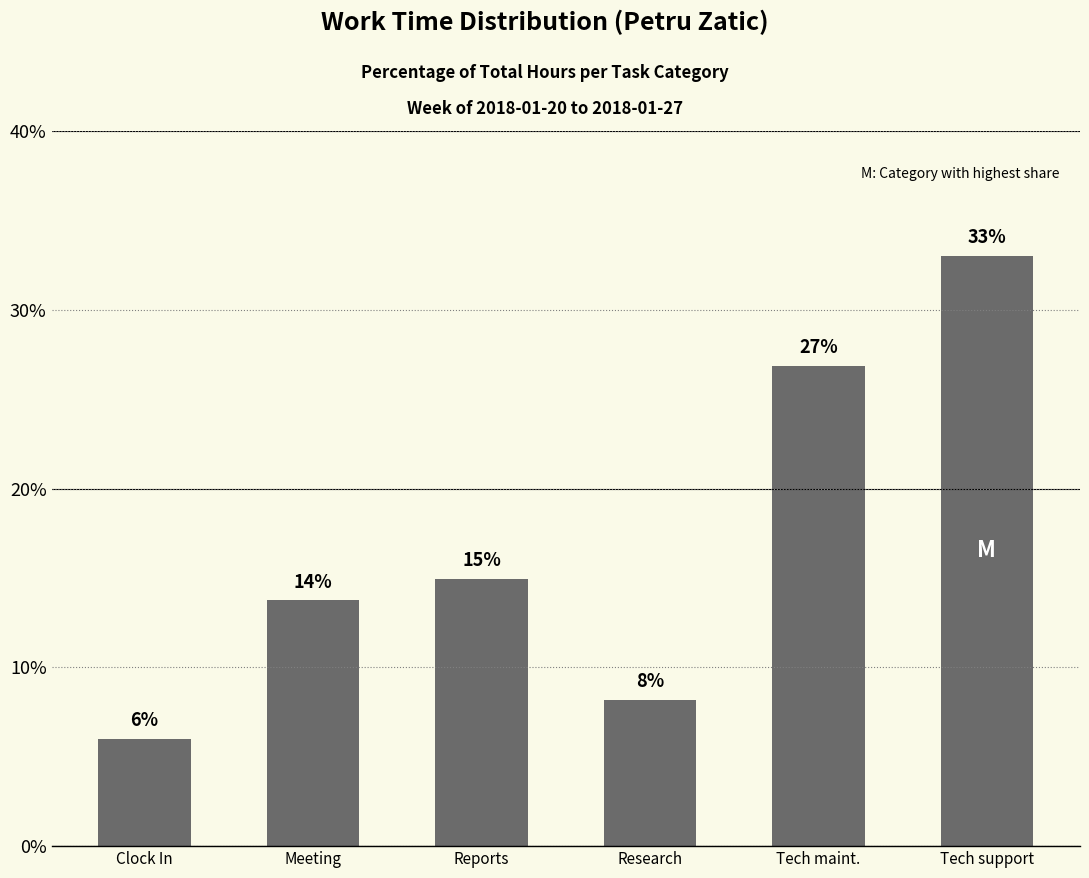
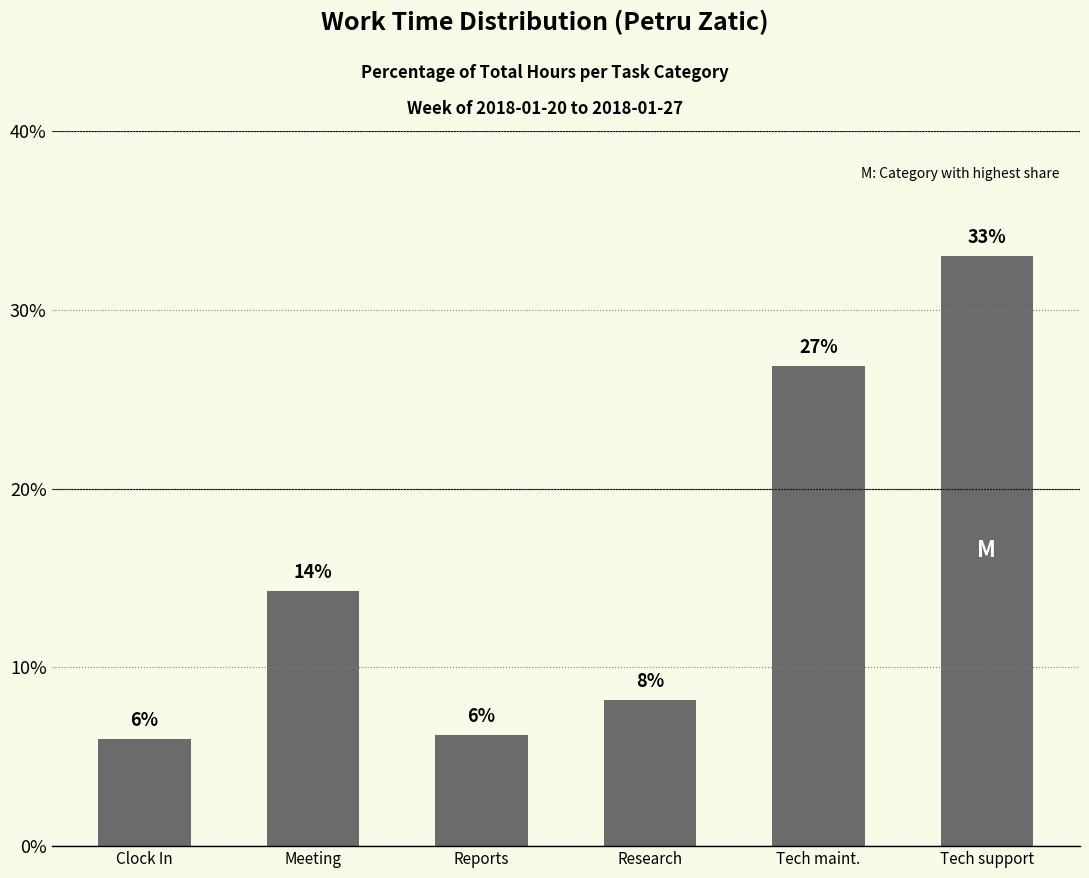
  {
    "Clock In": "6%",
-   "Meeting": "13.7%",
-   "Reports": "15%",
+   "Meeting": "14.3%",
+   "Reports": "6%",
    "Research": "8%",
    "Tech maint.": "27%",
    "Tech support": "33%"
  }
